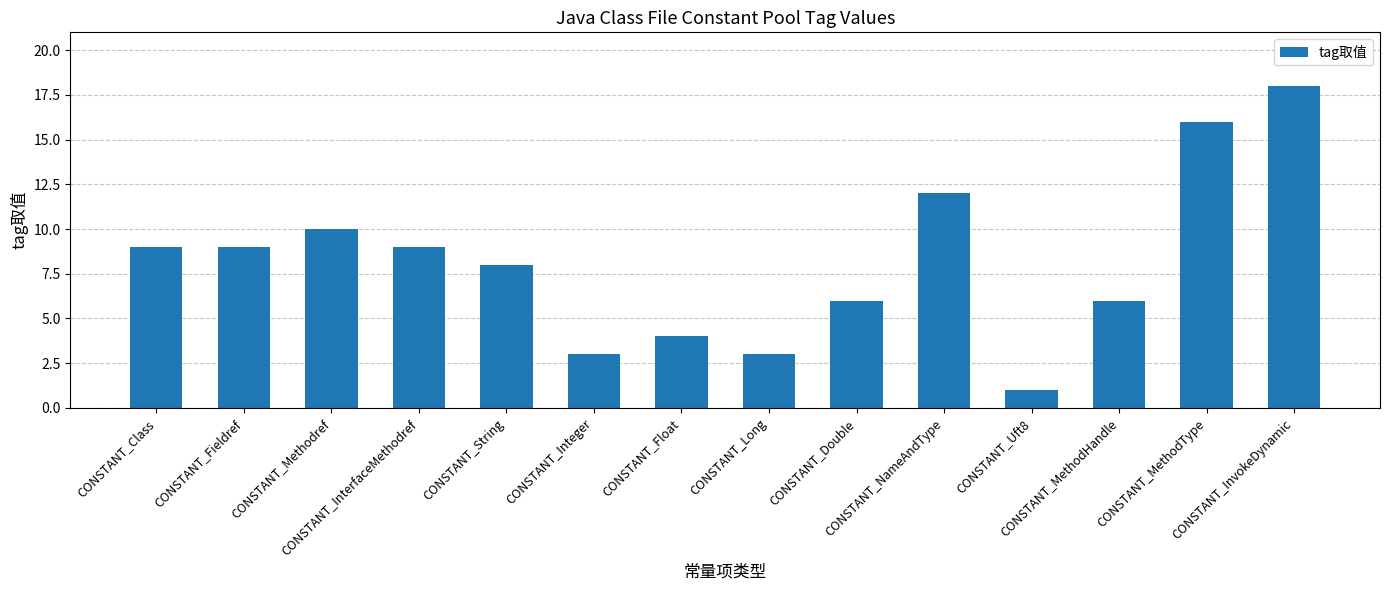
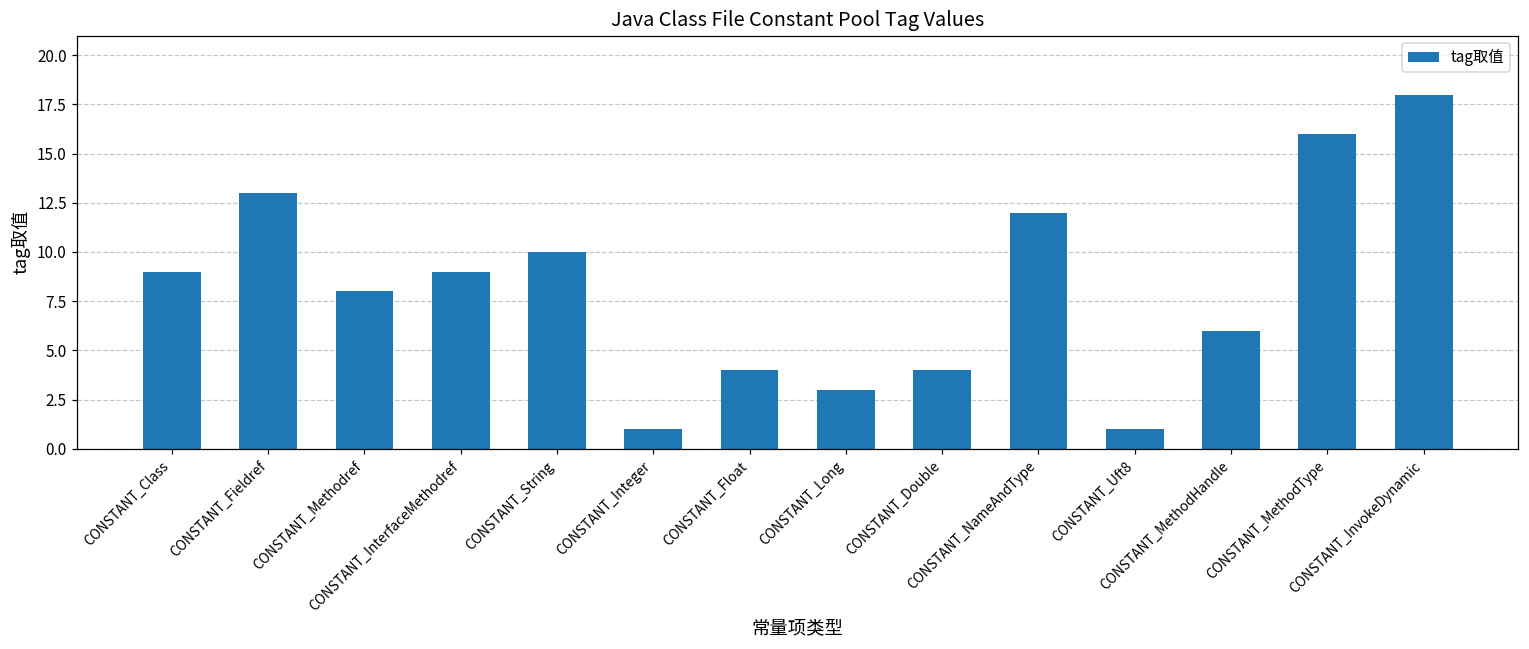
  {
    "CONSTANT_Class": 9,
-   "CONSTANT_Fieldref": 9,
-   "CONSTANT_Methodref": 10,
+   "CONSTANT_Fieldref": 13,
+   "CONSTANT_Methodref": 8,
    "CONSTANT_InterfaceMethodref": 9,
-   "CONSTANT_String": 8,
-   "CONSTANT_Integer": 3,
+   "CONSTANT_String": 10,
+   "CONSTANT_Integer": 1,
    "CONSTANT_Float": 4,
    "CONSTANT_Long": 3,
-   "CONSTANT_Double": 6,
+   "CONSTANT_Double": 4,
    "CONSTANT_NameAndType": 12,
    "CONSTANT_Uft8": 1,
    "CONSTANT_MethodHandle": 6,
    "CONSTANT_MethodType": 16,
    "CONSTANT_InvokeDynamic": 18
  }
